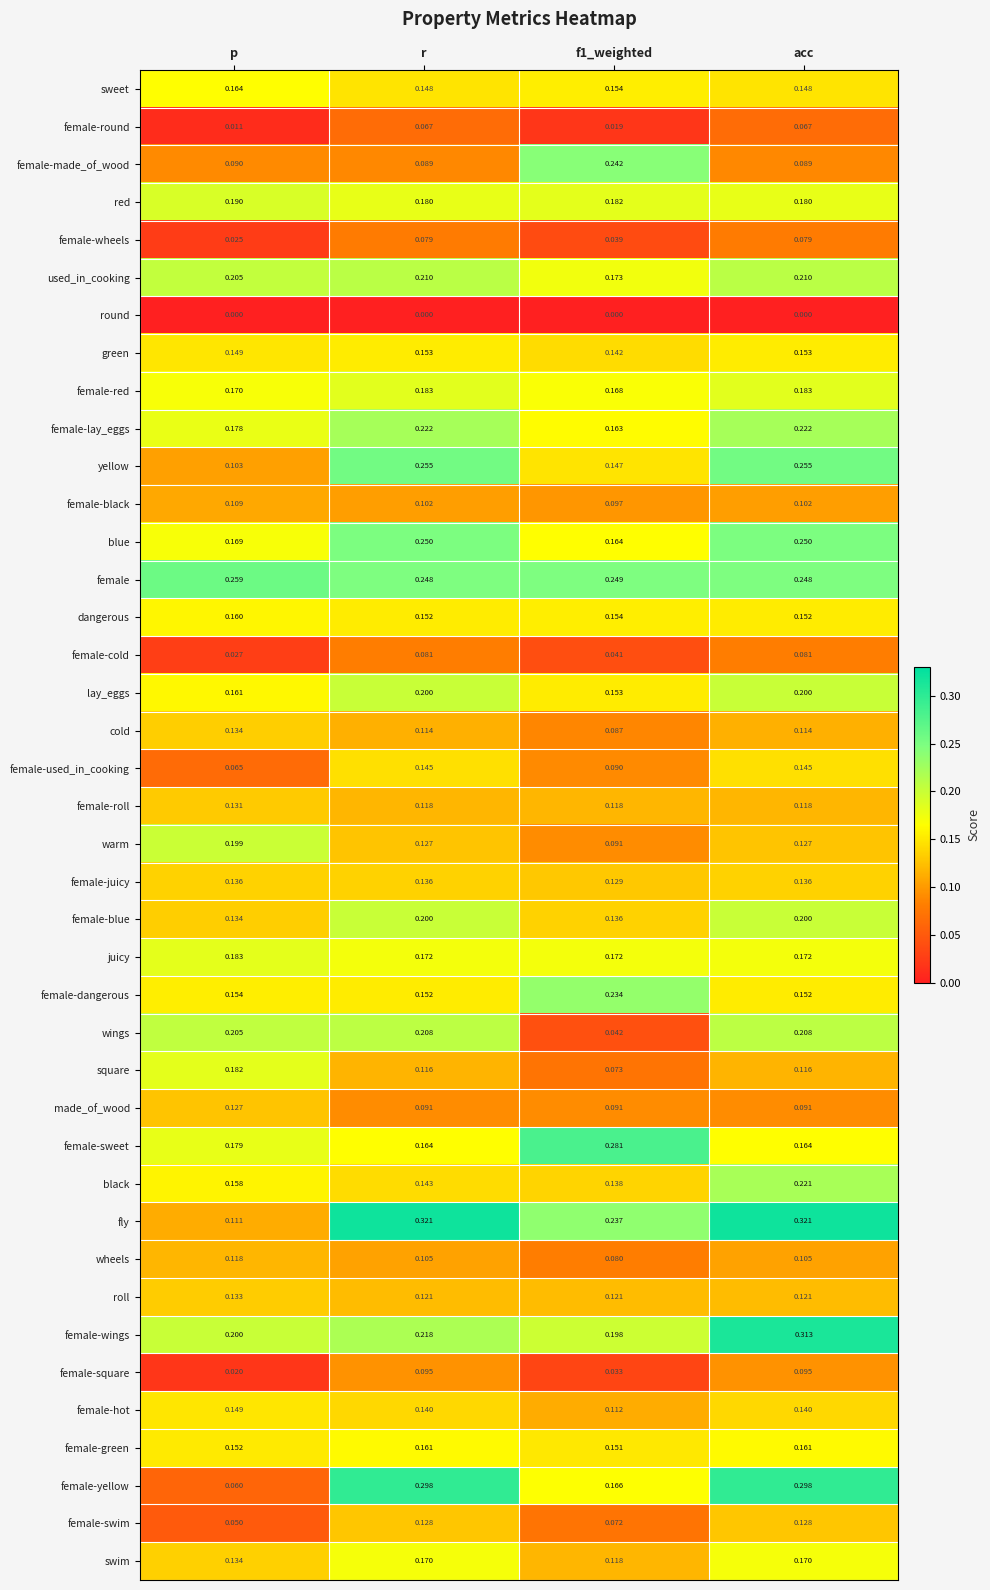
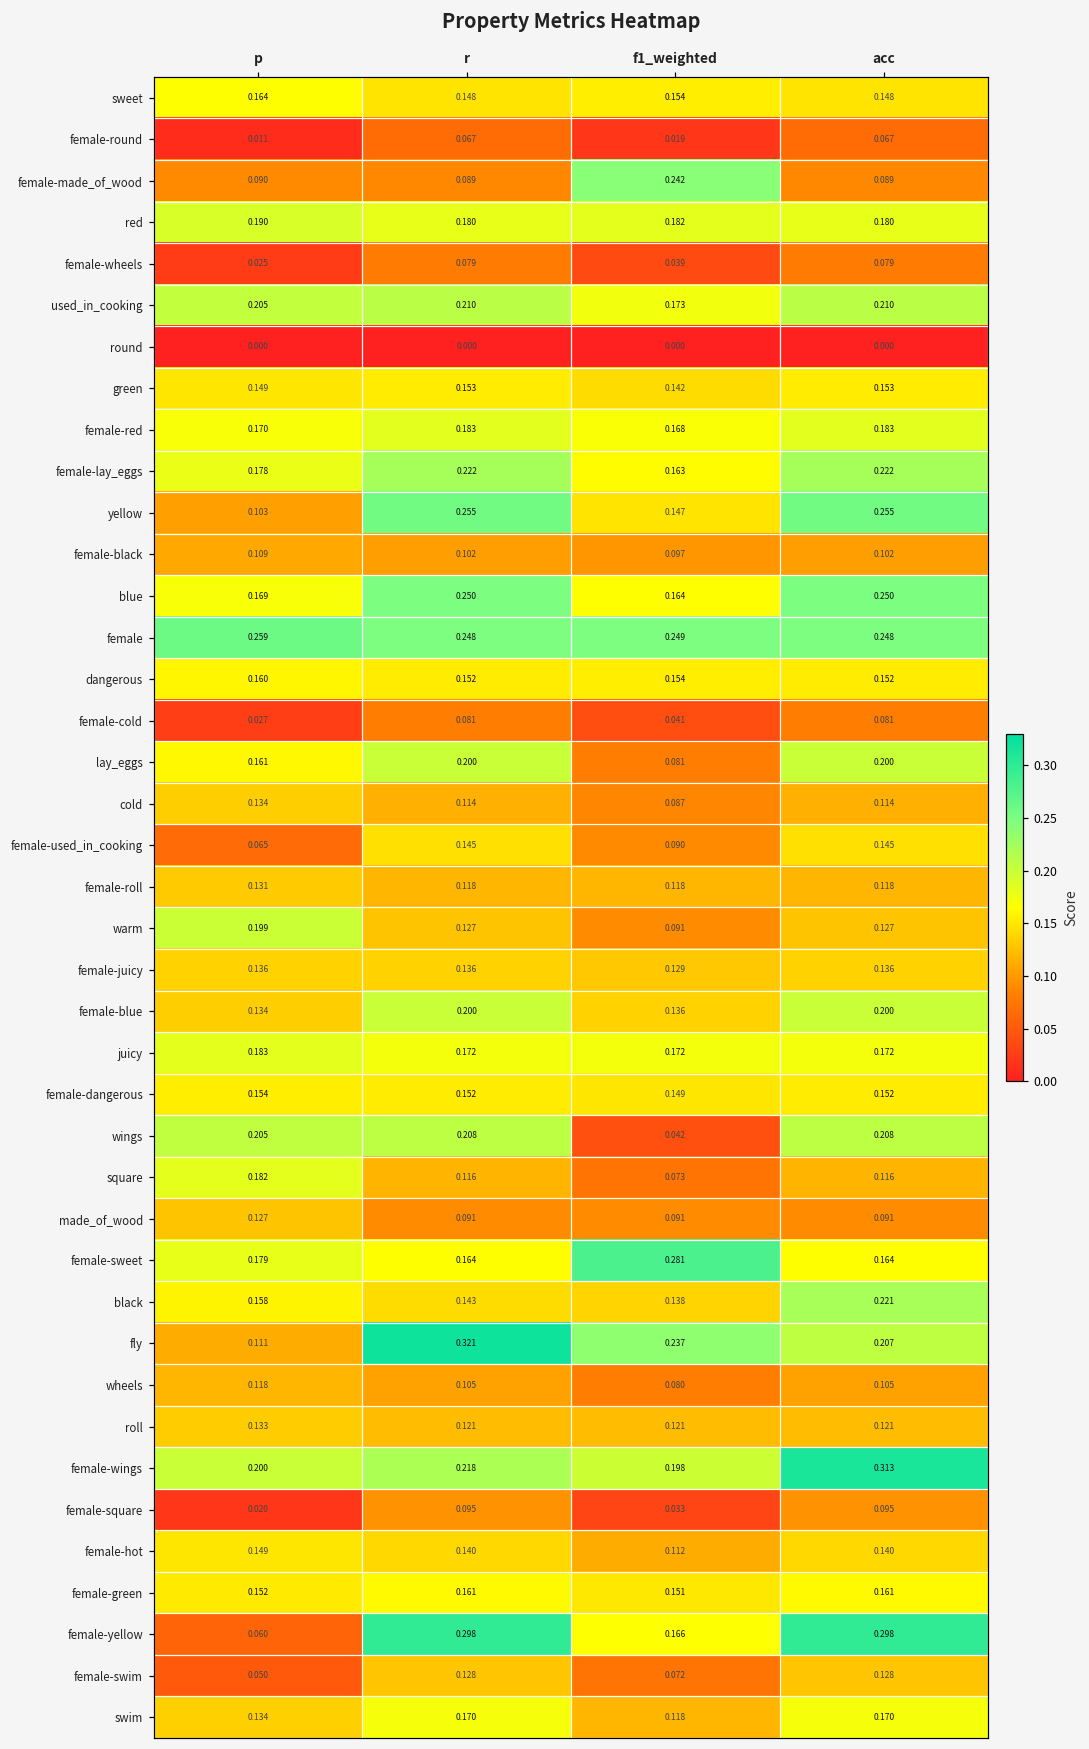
  {
    "sweet": {
      "p": 0.164,
      "r": 0.148,
      "f1_weighted": 0.154,
      "acc": 0.148
    },
    "female-round": {
      "p": 0.011,
      "r": 0.067,
      "f1_weighted": 0.019,
      "acc": 0.067
    },
    "female-made_of_wood": {
      "p": 0.090,
      "r": 0.089,
      "f1_weighted": 0.242,
      "acc": 0.089
    },
    "red": {
      "p": 0.190,
      "r": 0.180,
      "f1_weighted": 0.182,
      "acc": 0.180
    },
    "female-wheels": {
      "p": 0.025,
      "r": 0.079,
      "f1_weighted": 0.039,
      "acc": 0.079
    },
    "used_in_cooking": {
      "p": 0.205,
      "r": 0.210,
      "f1_weighted": 0.173,
      "acc": 0.210
    },
    "round": {
      "p": 0.000,
      "r": 0.000,
      "f1_weighted": 0.000,
      "acc": 0.000
    },
    "green": {
      "p": 0.149,
      "r": 0.153,
      "f1_weighted": 0.142,
      "acc": 0.153
    },
    "female-red": {
      "p": 0.170,
      "r": 0.183,
      "f1_weighted": 0.168,
      "acc": 0.183
    },
    "female-lay_eggs": {
      "p": 0.178,
      "r": 0.222,
      "f1_weighted": 0.163,
      "acc": 0.222
    },
    "yellow": {
      "p": 0.103,
      "r": 0.255,
      "f1_weighted": 0.147,
      "acc": 0.255
    },
    "female-black": {
      "p": 0.109,
      "r": 0.102,
      "f1_weighted": 0.097,
      "acc": 0.102
    },
    "blue": {
      "p": 0.169,
      "r": 0.250,
      "f1_weighted": 0.164,
      "acc": 0.250
    },
    "female": {
      "p": 0.259,
      "r": 0.248,
      "f1_weighted": 0.249,
      "acc": 0.248
    },
    "dangerous": {
      "p": 0.160,
      "r": 0.152,
      "f1_weighted": 0.154,
      "acc": 0.152
    },
    "female-cold": {
      "p": 0.027,
      "r": 0.081,
      "f1_weighted": 0.041,
      "acc": 0.081
    },
    "lay_eggs": {
      "p": 0.161,
      "r": 0.200,
-     "f1_weighted": 0.153,
+     "f1_weighted": 0.081,
      "acc": 0.200
    },
    "cold": {
      "p": 0.134,
      "r": 0.114,
      "f1_weighted": 0.087,
      "acc": 0.114
    },
    "female-used_in_cooking": {
      "p": 0.065,
      "r": 0.145,
      "f1_weighted": 0.090,
      "acc": 0.145
    },
    "female-roll": {
      "p": 0.131,
      "r": 0.118,
      "f1_weighted": 0.118,
      "acc": 0.118
    },
    "warm": {
      "p": 0.199,
      "r": 0.127,
      "f1_weighted": 0.091,
      "acc": 0.127
    },
    "female-juicy": {
      "p": 0.136,
      "r": 0.136,
      "f1_weighted": 0.129,
      "acc": 0.136
    },
    "female-blue": {
      "p": 0.134,
      "r": 0.200,
      "f1_weighted": 0.136,
      "acc": 0.200
    },
    "juicy": {
      "p": 0.183,
      "r": 0.172,
      "f1_weighted": 0.172,
      "acc": 0.172
    },
    "female-dangerous": {
      "p": 0.154,
      "r": 0.152,
-     "f1_weighted": 0.234,
+     "f1_weighted": 0.149,
      "acc": 0.152
    },
    "wings": {
      "p": 0.205,
      "r": 0.208,
      "f1_weighted": 0.042,
      "acc": 0.208
    },
    "square": {
      "p": 0.182,
      "r": 0.116,
      "f1_weighted": 0.073,
      "acc": 0.116
    },
    "made_of_wood": {
      "p": 0.127,
      "r": 0.091,
      "f1_weighted": 0.091,
      "acc": 0.091
    },
    "female-sweet": {
      "p": 0.179,
      "r": 0.164,
      "f1_weighted": 0.281,
      "acc": 0.164
    },
    "black": {
      "p": 0.158,
      "r": 0.143,
      "f1_weighted": 0.138,
      "acc": 0.221
    },
    "fly": {
      "p": 0.111,
      "r": 0.321,
      "f1_weighted": 0.237,
-     "acc": 0.321
+     "acc": 0.207
    },
    "wheels": {
      "p": 0.118,
      "r": 0.105,
      "f1_weighted": 0.080,
      "acc": 0.105
    },
    "roll": {
      "p": 0.133,
      "r": 0.121,
      "f1_weighted": 0.121,
      "acc": 0.121
    },
    "female-wings": {
      "p": 0.200,
      "r": 0.218,
      "f1_weighted": 0.198,
      "acc": 0.313
    },
    "female-square": {
      "p": 0.020,
      "r": 0.095,
      "f1_weighted": 0.033,
      "acc": 0.095
    },
    "female-hot": {
      "p": 0.149,
      "r": 0.140,
      "f1_weighted": 0.112,
      "acc": 0.140
    },
    "female-green": {
      "p": 0.152,
      "r": 0.161,
      "f1_weighted": 0.151,
      "acc": 0.161
    },
    "female-yellow": {
      "p": 0.060,
      "r": 0.298,
      "f1_weighted": 0.166,
      "acc": 0.298
    },
    "female-swim": {
      "p": 0.050,
      "r": 0.128,
      "f1_weighted": 0.072,
      "acc": 0.128
    },
    "swim": {
      "p": 0.134,
      "r": 0.170,
      "f1_weighted": 0.118,
      "acc": 0.170
    }
  }
